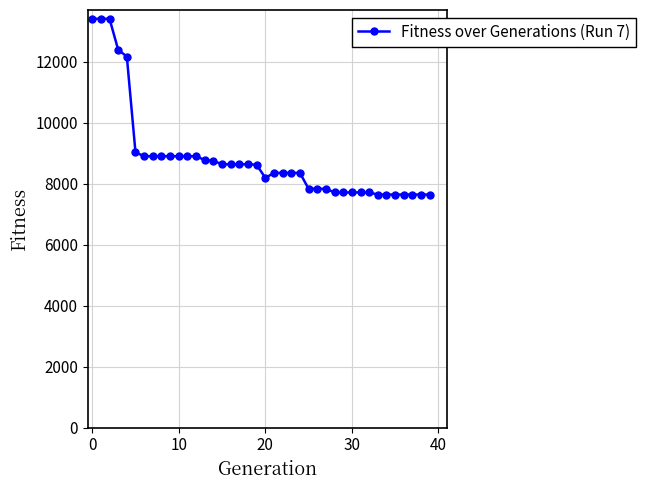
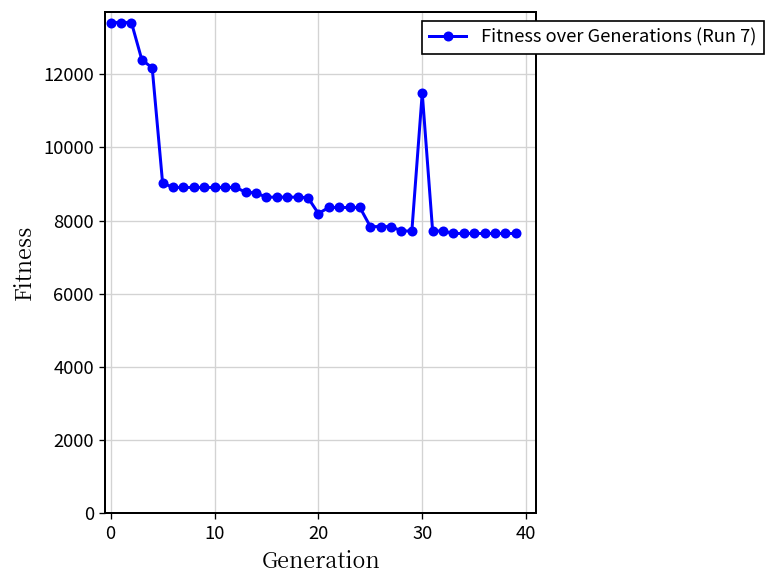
  {
    "0": 13400,
    "10": 8900,
    "20": 8200,
-   "30": 7700
+   "30": 11500
  }
